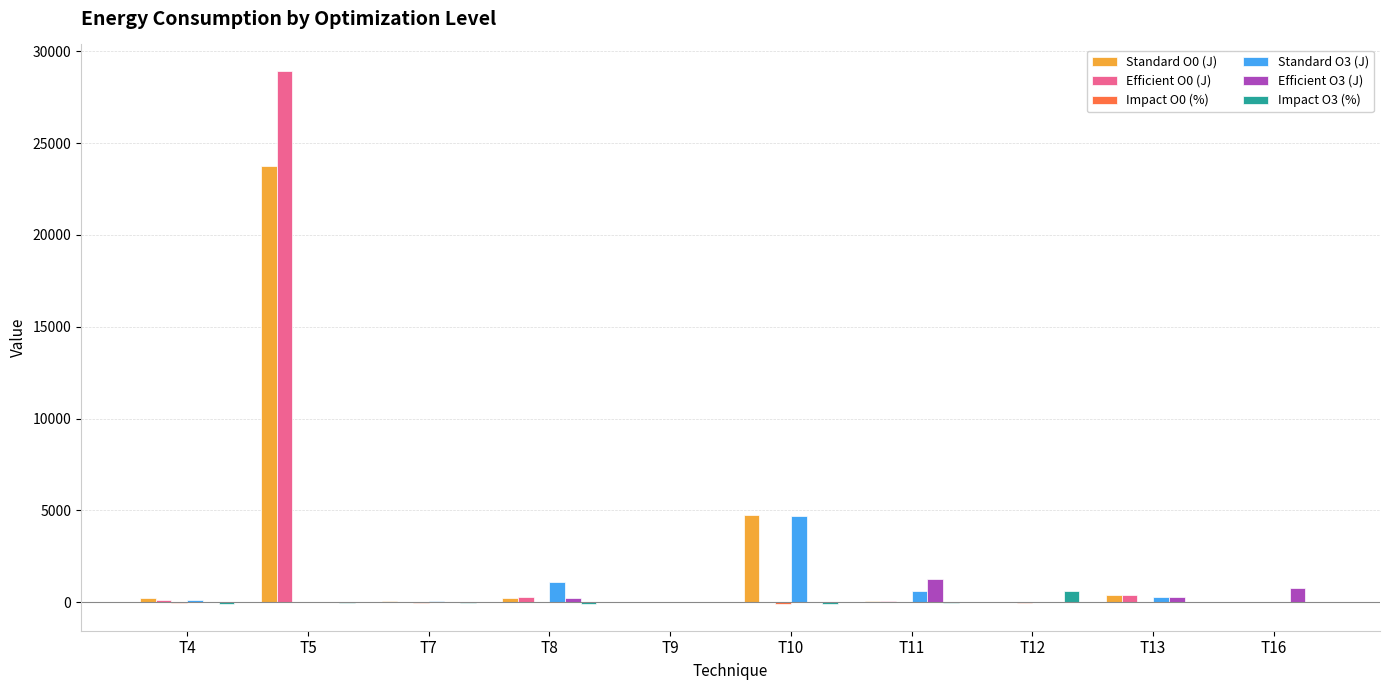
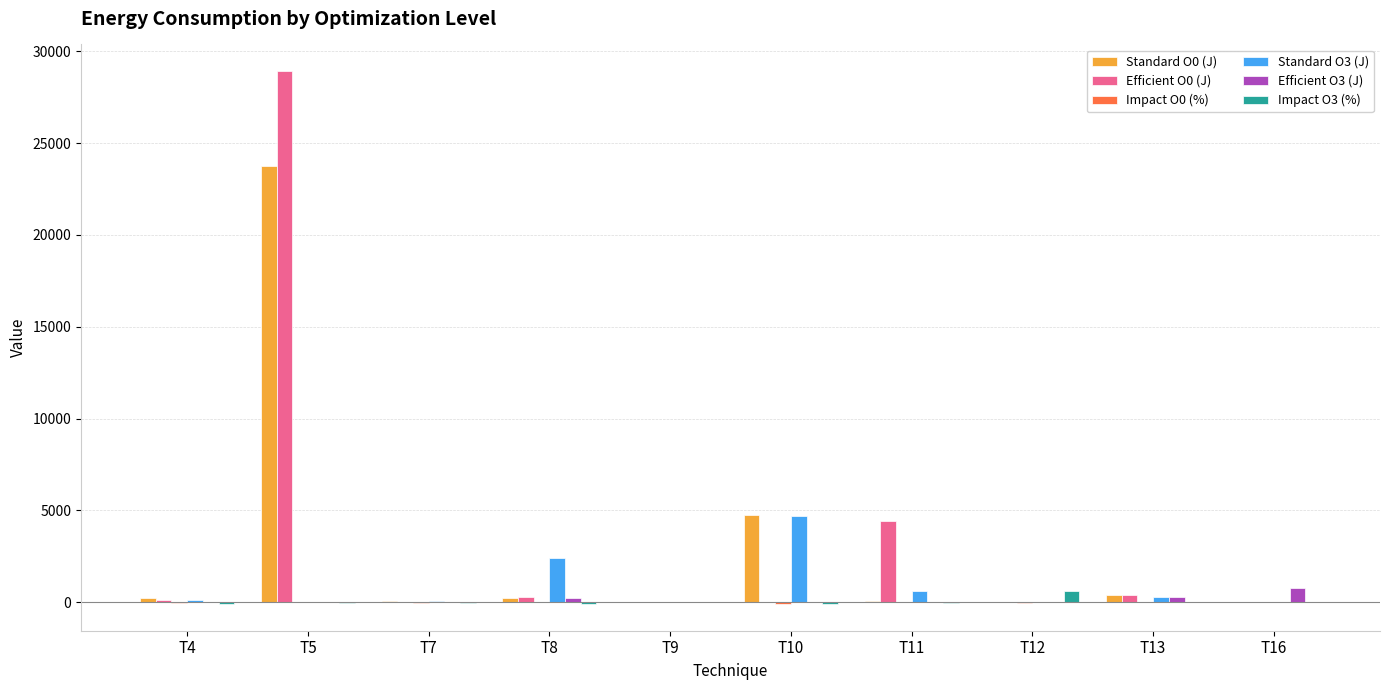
  {
    "Efficient O0 (J)": {
      "T4": 100,
      "T5": 28900,
      "T8": 300,
-     "T11": 100,
+     "T11": 4400,
      "T13": 400
    },
    "Standard O3 (J)": {
-     "T8": 1100,
+     "T8": 2400,
      "T10": 4700,
      "T11": 600,
      "T13": 300
    },
    "Efficient O3 (J)": {
      "T8": 200,
-     "T11": 1300,
+     "T11": 0,
      "T13": 300,
      "T16": 800
    },
    "Impact O3 (%)": {
      "T12": 600
    }
  }
